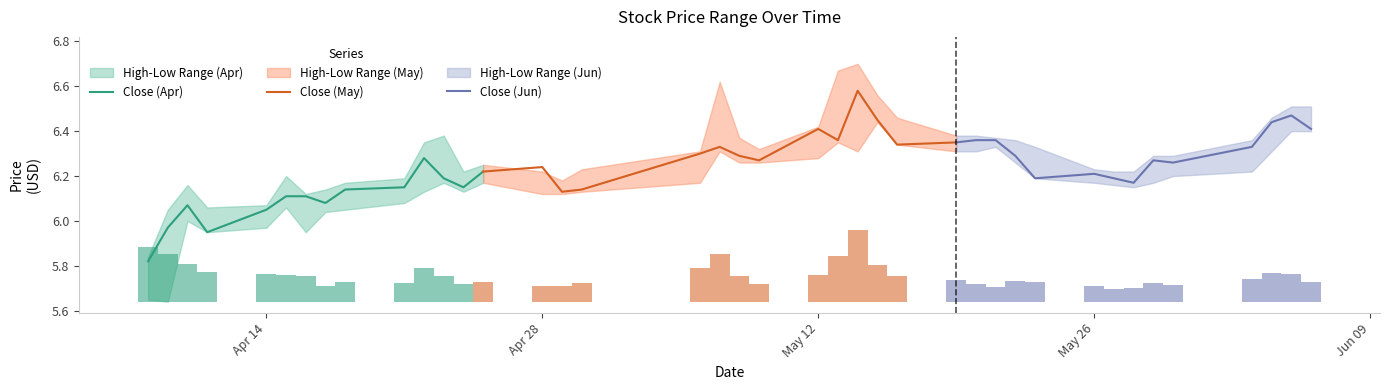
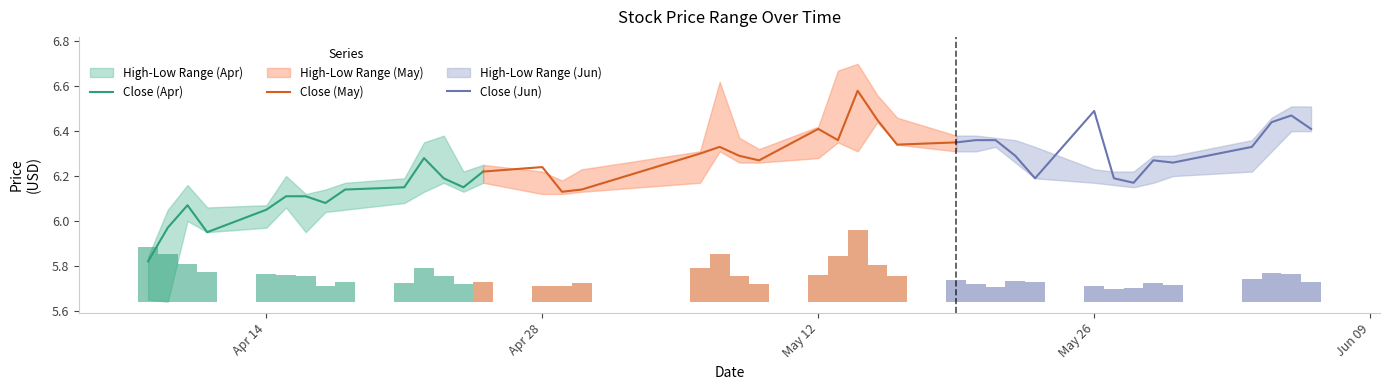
  {
    "Close (May)": {
      "Apr 28": 6.24
    },
    "Close (Jun)": {
-     "May 26": 6.21
+     "May 26": 6.49
    }
  }
